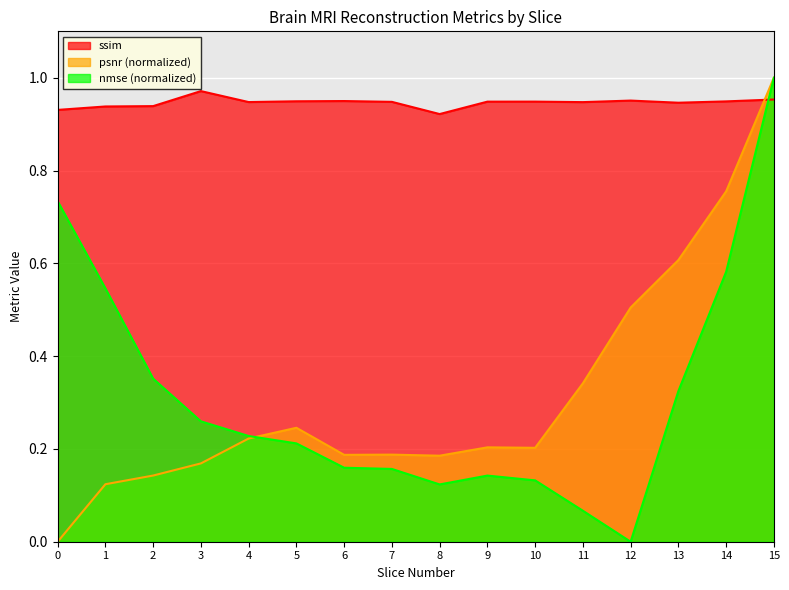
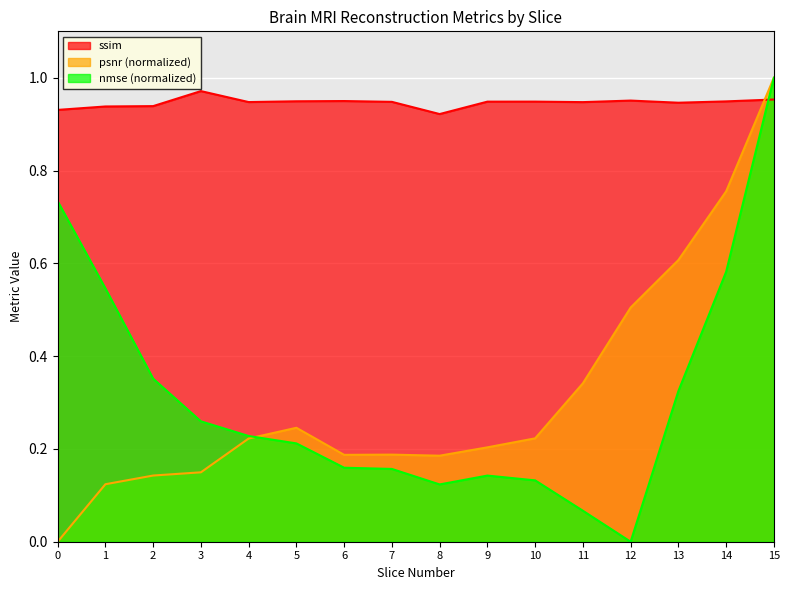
  {
    "ssim": {
      "0": 0.93,
      "1": 0.94,
      "2": 0.94,
      "3": 0.97,
      "4": 0.95,
      "5": 0.95,
      "6": 0.95,
      "7": 0.95,
      "8": 0.92,
      "9": 0.95,
      "10": 0.95,
      "11": 0.95,
      "12": 0.95,
      "13": 0.95,
      "14": 0.95,
      "15": 0.95
    },
    "psnr (normalized)": {
      "0": 0.00,
      "1": 0.12,
      "2": 0.14,
-     "3": 0.17,
+     "3": 0.15,
      "5": 0.25,
      "6": 0.19,
      "7": 0.19,
      "8": 0.19,
      "9": 0.20,
-     "10": 0.20,
+     "10": 0.22,
      "11": 0.34,
      "12": 0.50,
      "13": 0.61,
      "14": 0.76
    },
    "nmse (normalized)": {
      "0": 0.73,
      "1": 0.55,
      "2": 0.35,
      "3": 0.26,
      "5": 0.21,
      "6": 0.16,
      "7": 0.16,
      "8": 0.12,
      "9": 0.14,
      "10": 0.13,
      "11": 0.07,
      "12": 0.00,
      "13": 0.32,
      "14": 0.58
    }
  }
